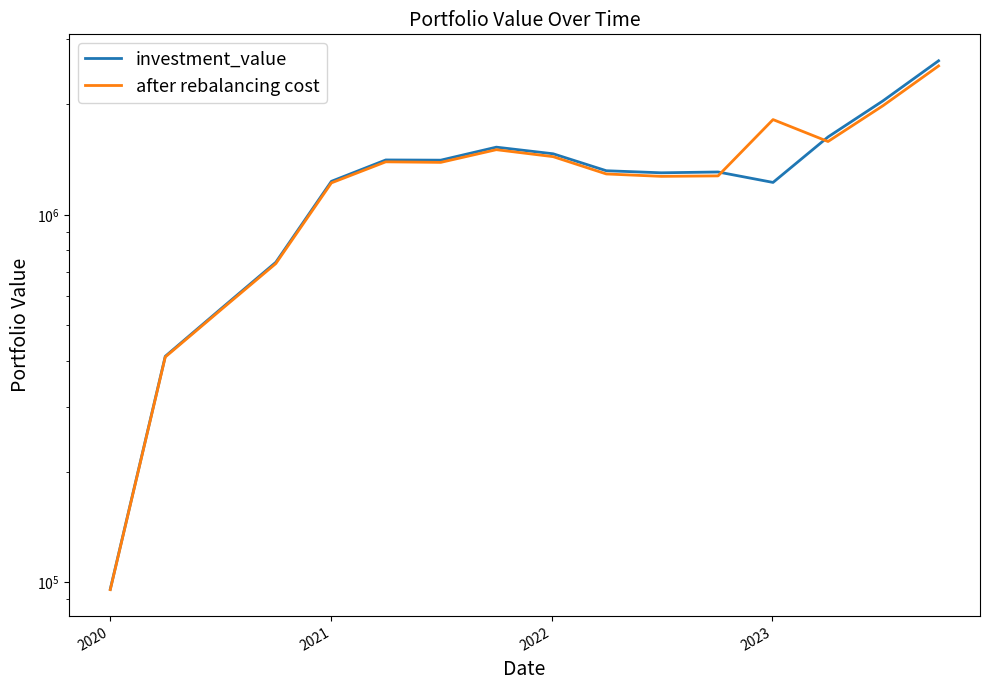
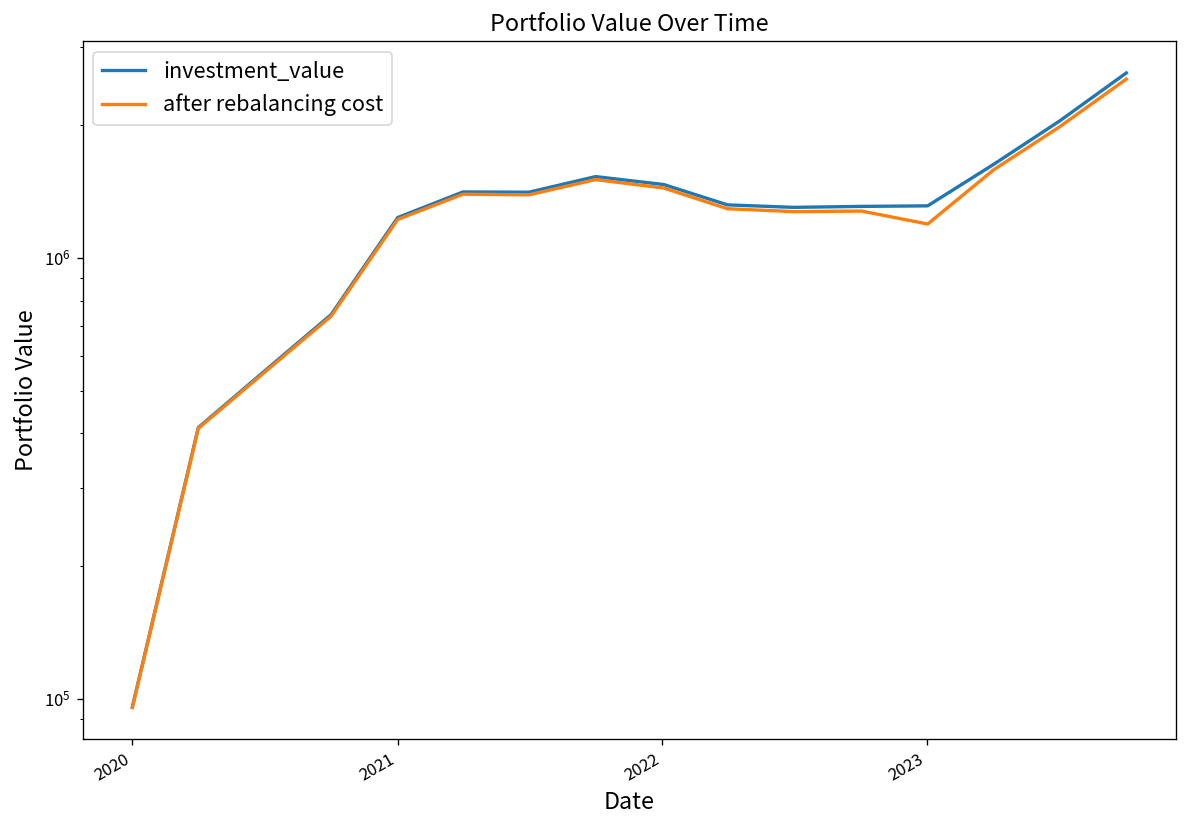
  {
    "investment_value": {
-     "2023": 1230000
+     "2023": 1310000
    },
    "after rebalancing cost": {
-     "2023": 1800000
+     "2023": 1190000
    }
  }
